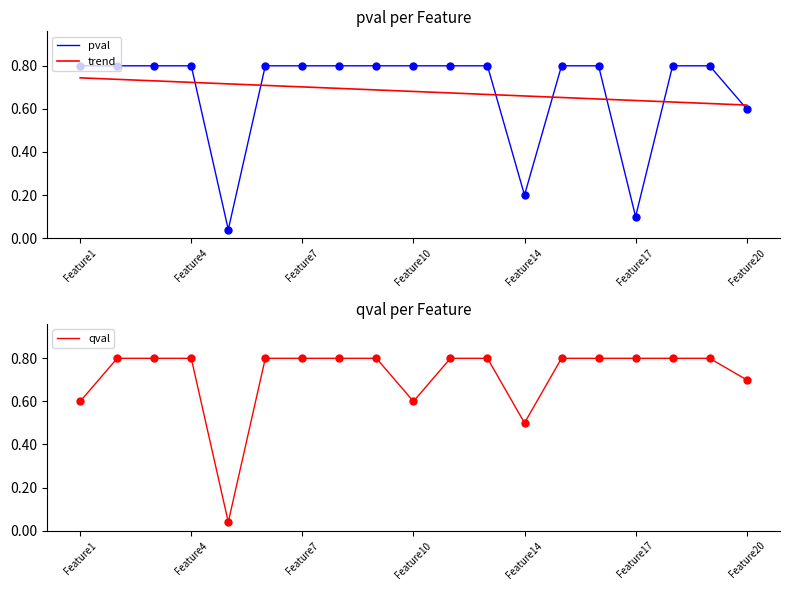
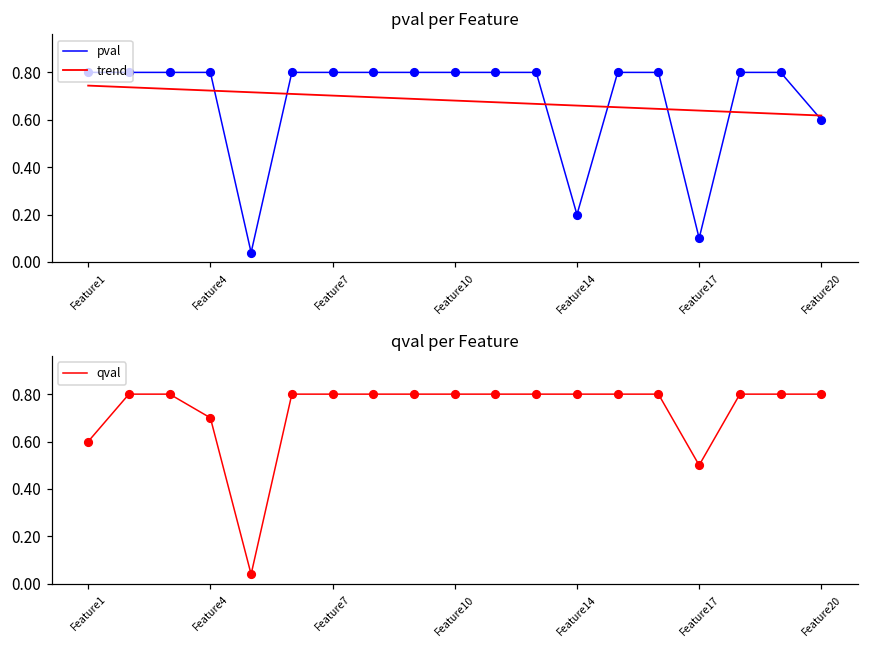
  {
    "pval per Feature": {
      "pval": {
        "Feature4": 0.80,
        "Feature7": 0.80,
        "Feature10": 0.80,
        "Feature14": 0.20,
        "Feature17": 0.10,
        "Feature20": 0.60
      },
      "trend": {
        "Feature1": 0.74,
        "Feature4": 0.72,
        "Feature7": 0.70,
        "Feature10": 0.68,
        "Feature14": 0.66,
        "Feature17": 0.64,
        "Feature20": 0.62
      }
    },
    "qval per Feature": {
      "Feature1": 0.6,
-     "Feature4": 0.8,
+     "Feature4": 0.7,
      "Feature7": 0.8,
-     "Feature10": 0.6,
-     "Feature14": 0.5,
-     "Feature17": 0.8,
-     "Feature20": 0.7
+     "Feature10": 0.8,
+     "Feature14": 0.8,
+     "Feature17": 0.5,
+     "Feature20": 0.8
    }
  }
